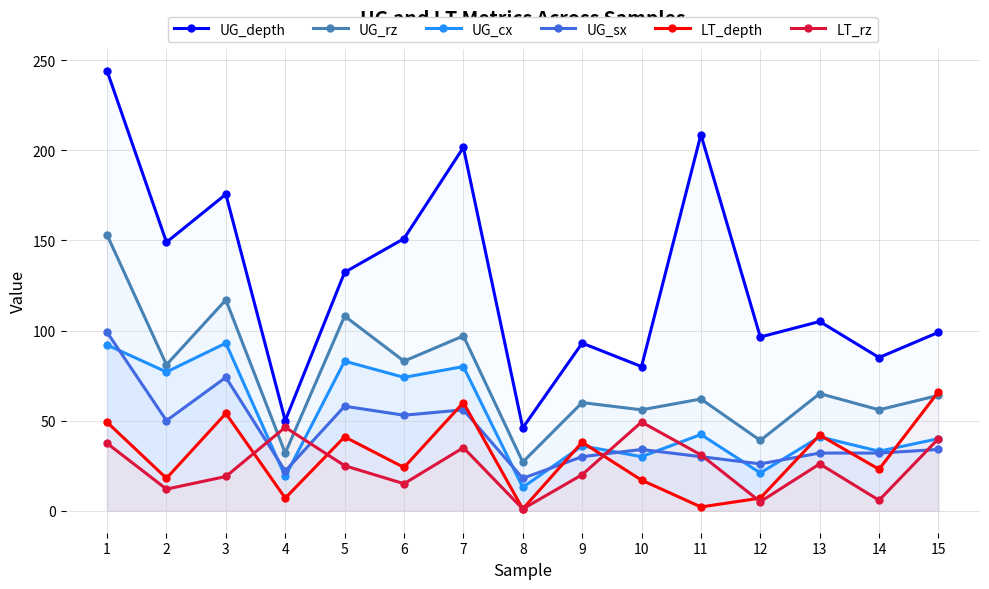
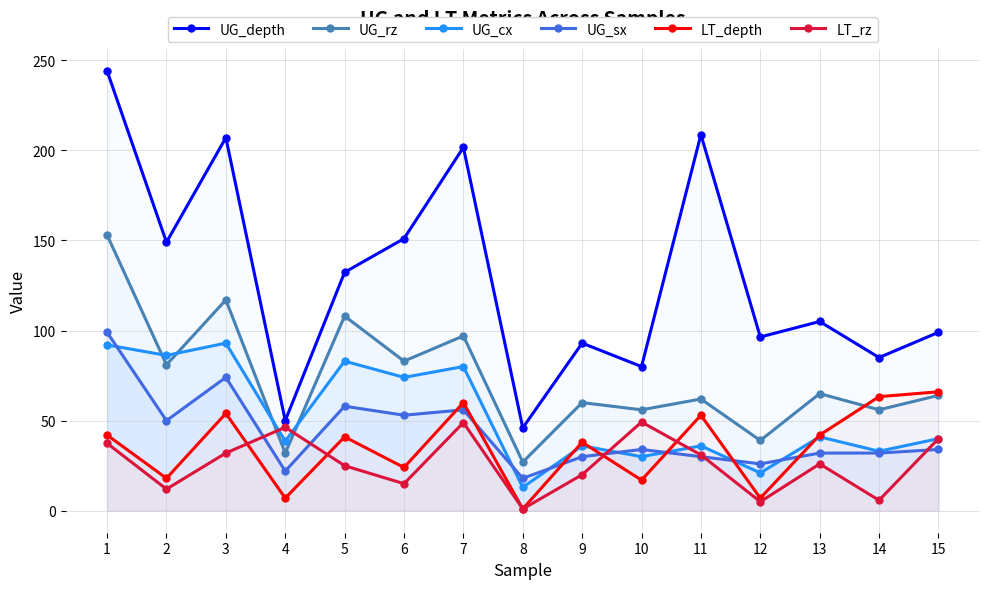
  {
    "UG_depth": {
      "1": 244,
      "2": 149,
-     "3": 176,
+     "3": 207,
      "4": 50,
      "5": 132,
      "6": 151,
      "7": 202,
      "8": 46,
      "9": 93,
      "10": 80,
      "11": 209,
      "12": 96,
      "13": 105,
      "14": 85,
      "15": 99
    },
    "UG_cx": {
      "1": 92,
-     "2": 77,
+     "2": 86,
      "3": 93,
-     "4": 19,
+     "4": 39,
      "5": 83,
      "6": 74,
      "7": 80,
      "8": 13,
      "9": 36,
      "10": 30,
-     "11": 42,
+     "11": 36,
      "12": 21
    },
    "LT_depth": {
-     "1": 49,
+     "1": 42,
      "2": 18,
      "3": 54,
      "4": 7,
      "5": 41,
      "6": 24,
      "7": 60,
      "9": 38,
      "10": 17,
-     "11": 2,
+     "11": 53,
      "12": 7,
-     "14": 23,
+     "14": 63,
      "15": 66
    },
    "LT_rz": {
      "1": 37,
      "2": 12,
-     "3": 19,
+     "3": 32,
      "4": 46,
      "5": 25,
      "6": 15,
-     "7": 35,
+     "7": 49,
      "9": 20,
      "10": 49,
      "12": 5,
      "13": 26,
      "14": 6
    }
  }
